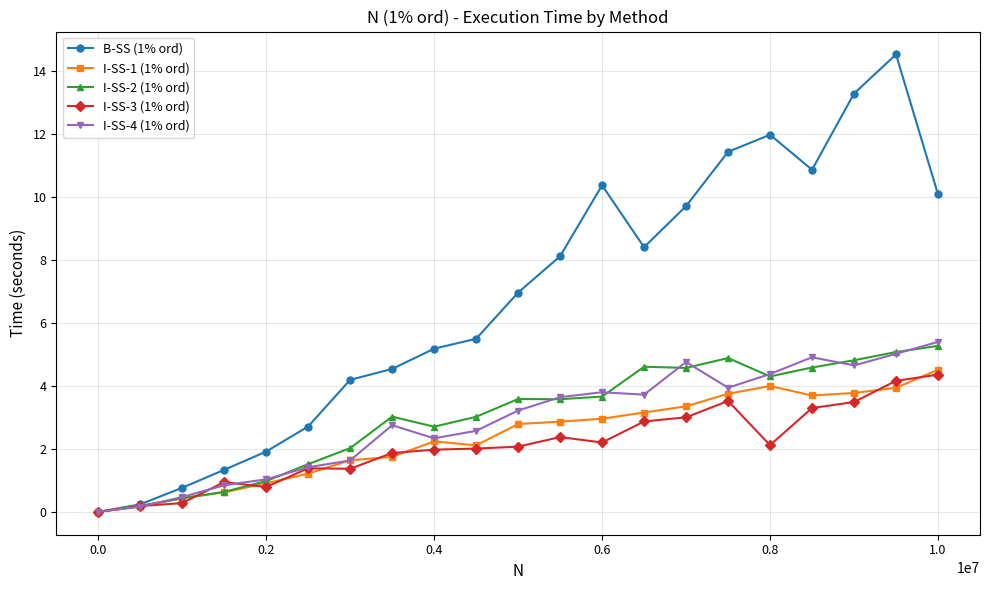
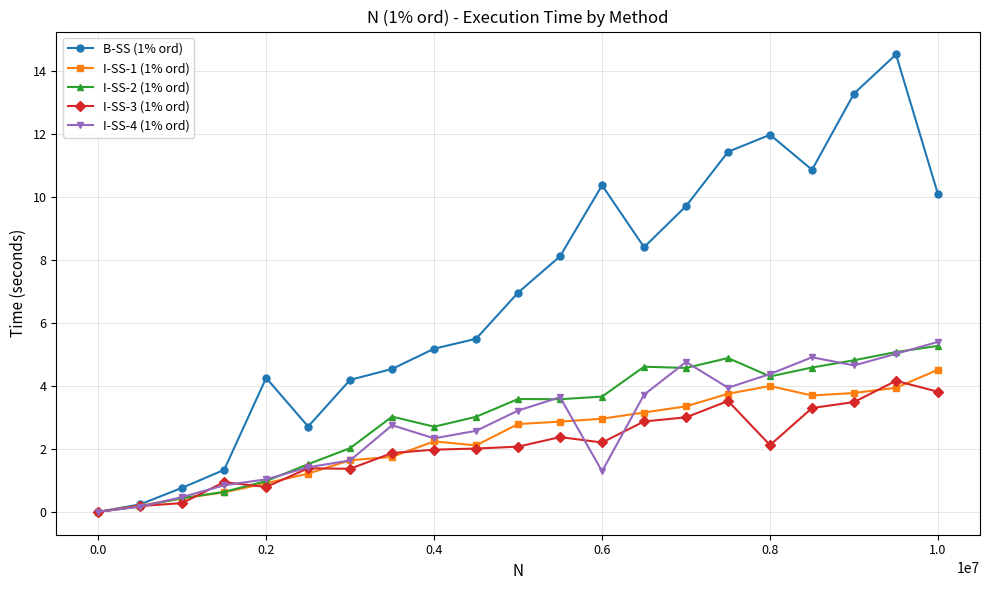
  {
    "B-SS (1% ord)": {
-     "0.2": 1.9,
+     "0.2": 4.3,
      "0.4": 5.2,
      "0.6": 10.4,
      "0.8": 12.0,
      "1.0": 10.1
    },
    "I-SS-1 (1% ord)": {
      "0.4": 2.2,
      "0.6": 3.0,
      "0.8": 4.0,
      "1.0": 4.5
    },
    "I-SS-2 (1% ord)": {
      "0.4": 2.7,
      "0.6": 3.7,
      "1.0": 5.3
    },
    "I-SS-3 (1% ord)": {
      "0.2": 0.8,
      "0.4": 2.0,
      "0.6": 2.2,
      "0.8": 2.1,
-     "1.0": 4.4
+     "1.0": 3.8
    },
    "I-SS-4 (1% ord)": {
      "0.4": 2.3,
-     "0.6": 3.8,
+     "0.6": 1.3,
      "1.0": 5.4
    }
  }
